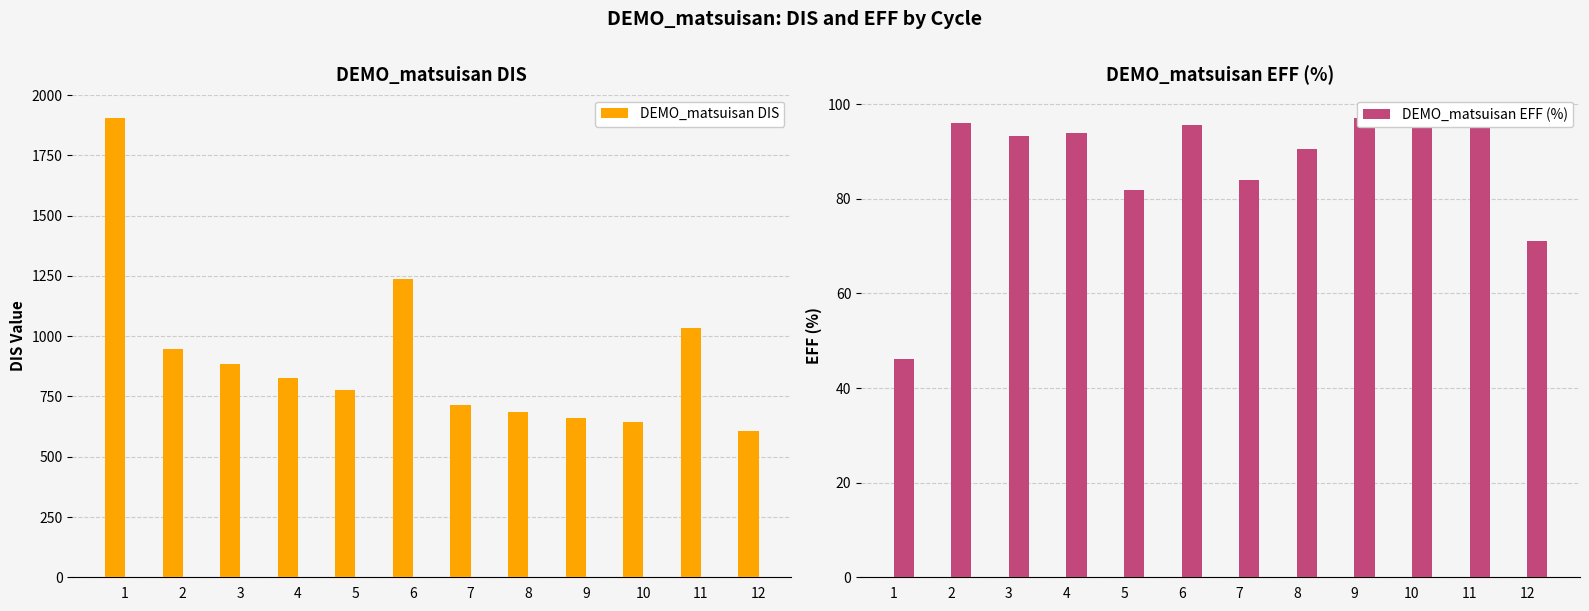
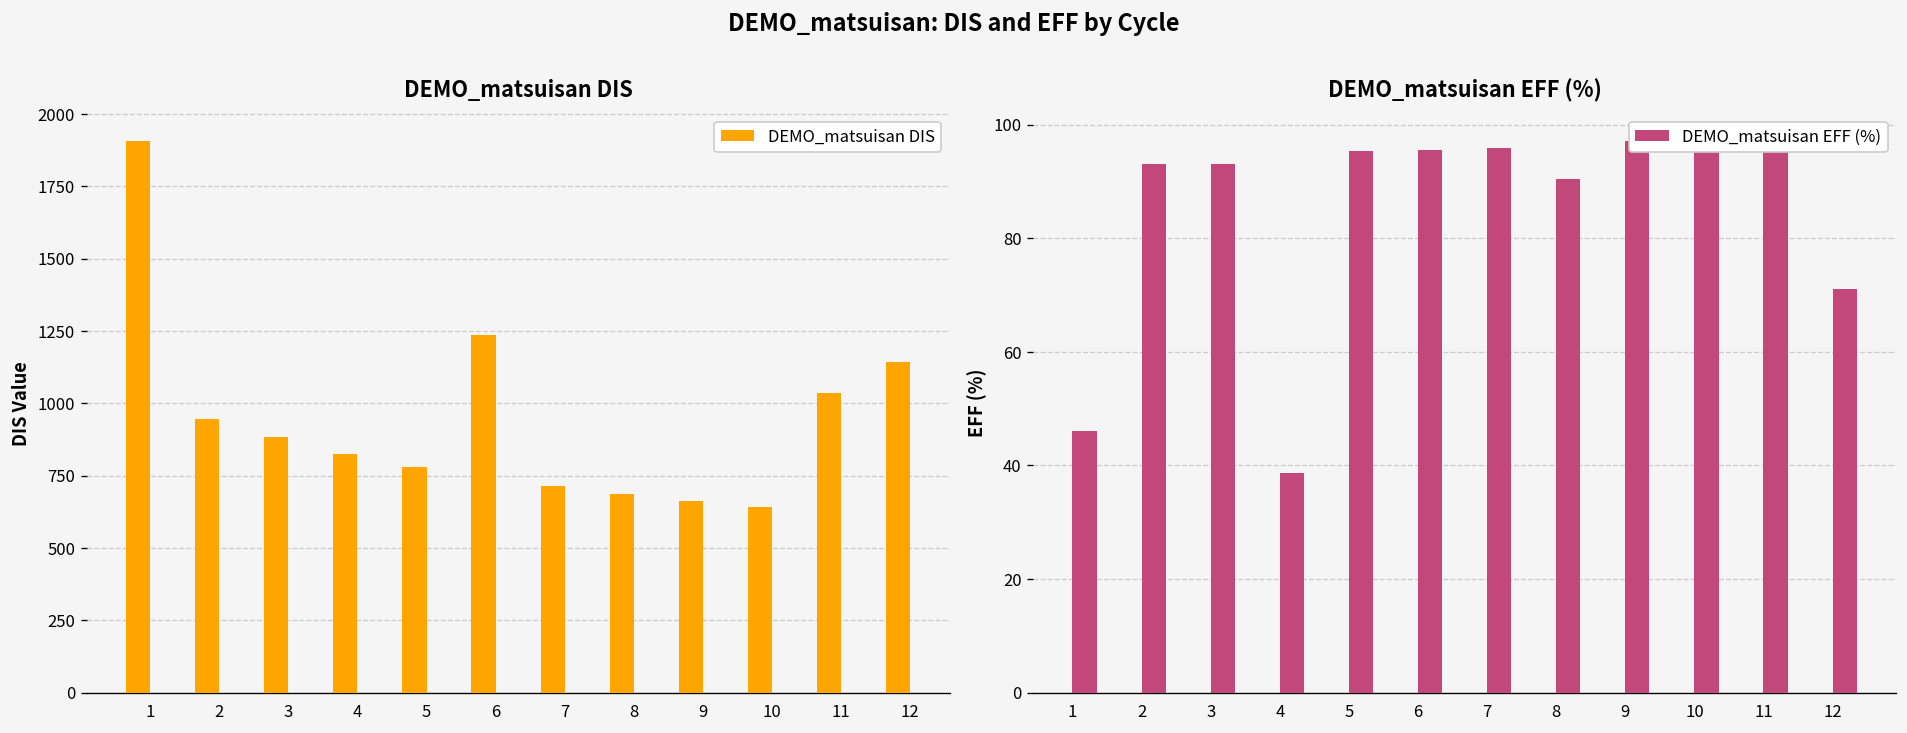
  {
    "DEMO_matsuisan DIS": {
      "1": 1910,
      "2": 950,
      "3": 880,
      "4": 820,
      "5": 780,
      "6": 1240,
      "7": 710,
      "8": 690,
      "9": 660,
      "10": 640,
      "11": 1040,
-     "12": 610
+     "12": 1140
    },
    "DEMO_matsuisan EFF (%)": {
      "1": 46,
-     "2": 96,
+     "2": 93,
      "3": 93,
-     "4": 94,
-     "5": 82,
+     "4": 39,
+     "5": 95,
      "6": 96,
-     "7": 84,
+     "7": 96,
      "8": 90,
      "12": 71
    }
  }
